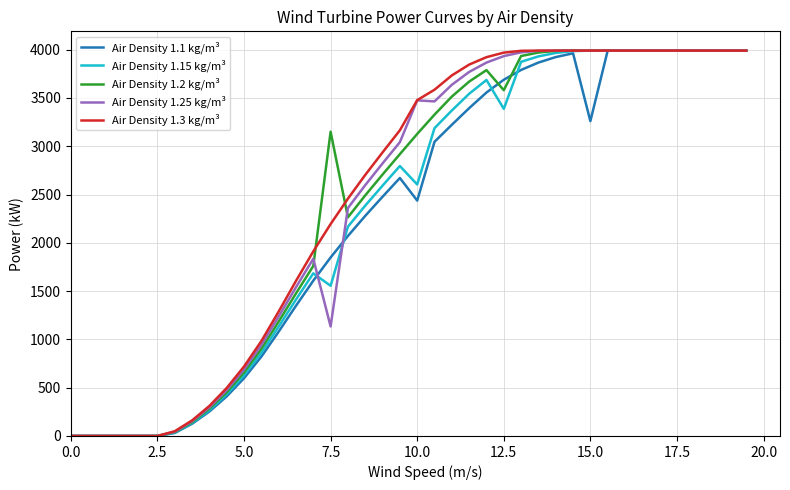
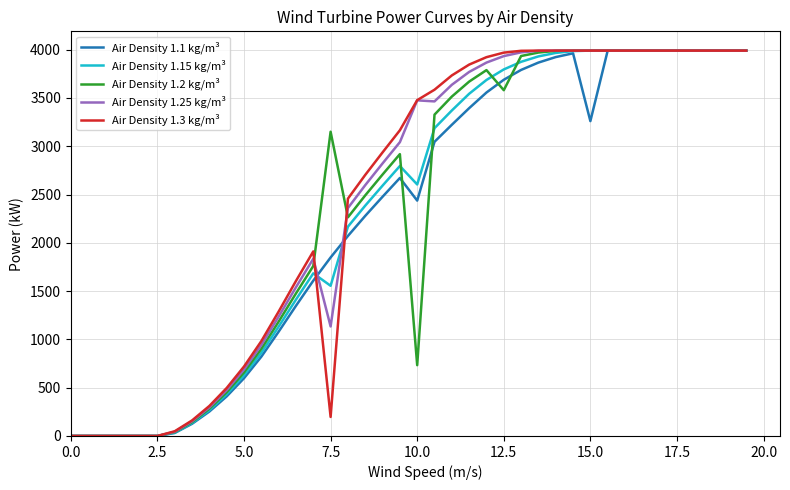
  {
    "Air Density 1.1 kg/m³": {
      "5.0": 600,
      "7.5": 1800,
      "10.0": 2400,
      "12.5": 3700,
      "15.0": 3300
    },
    "Air Density 1.15 kg/m³": {
      "5.0": 600,
      "7.5": 1600,
      "10.0": 2600,
-     "12.5": 3400
+     "12.5": 3800
    },
    "Air Density 1.2 kg/m³": {
      "5.0": 700,
      "7.5": 3200,
-     "10.0": 3100,
+     "10.0": 700,
      "12.5": 3600
    },
    "Air Density 1.25 kg/m³": {
      "5.0": 700,
      "7.5": 1100,
      "12.5": 3900
    },
    "Air Density 1.3 kg/m³": {
      "5.0": 700,
-     "7.5": 2200,
+     "7.5": 200,
      "12.5": 4000
    }
  }
